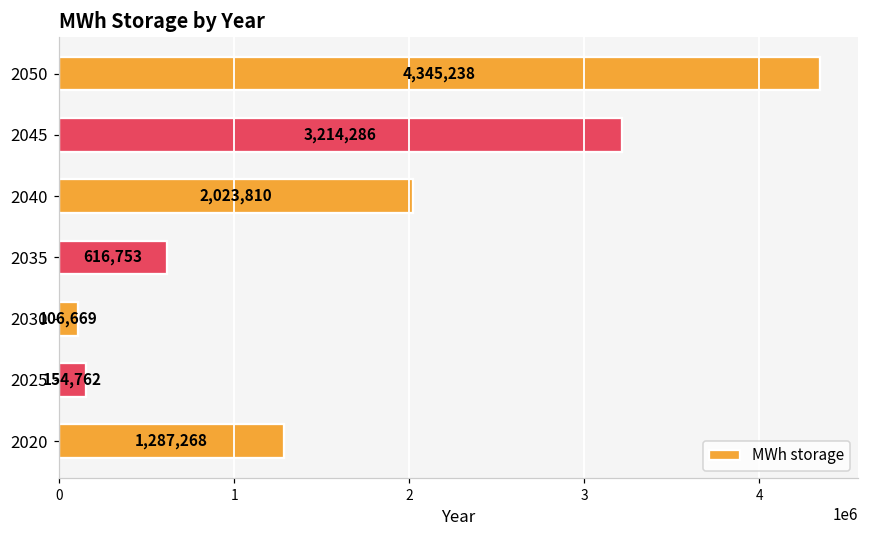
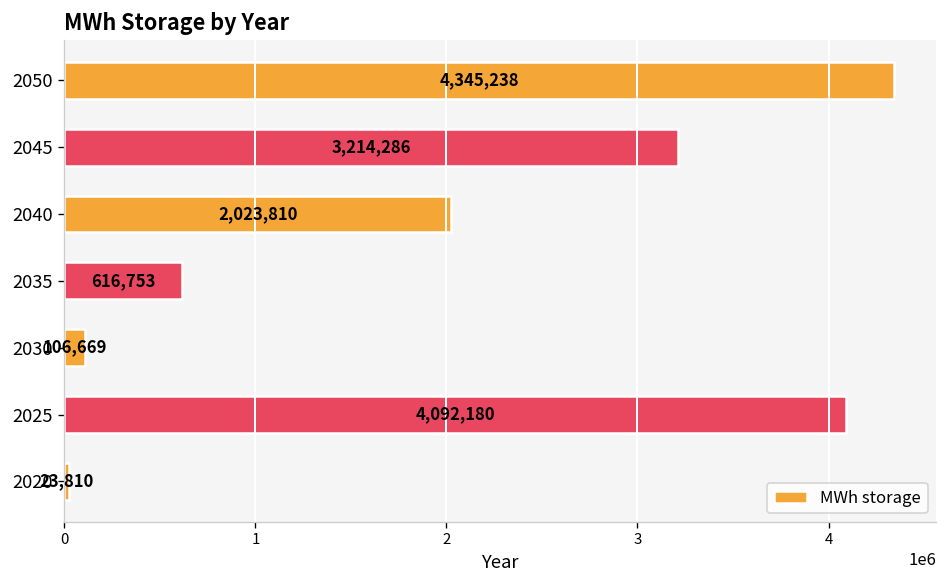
  {
    "2050": "4,345,238",
    "2045": "3,214,286",
    "2040": "2,023,810",
    "2035": "616,753",
    "2030": "106,669",
-   "2025": "154,762",
-   "2020": "1,287,268"
+   "2025": "4,092,180",
+   "2020": "23,810"
  }
